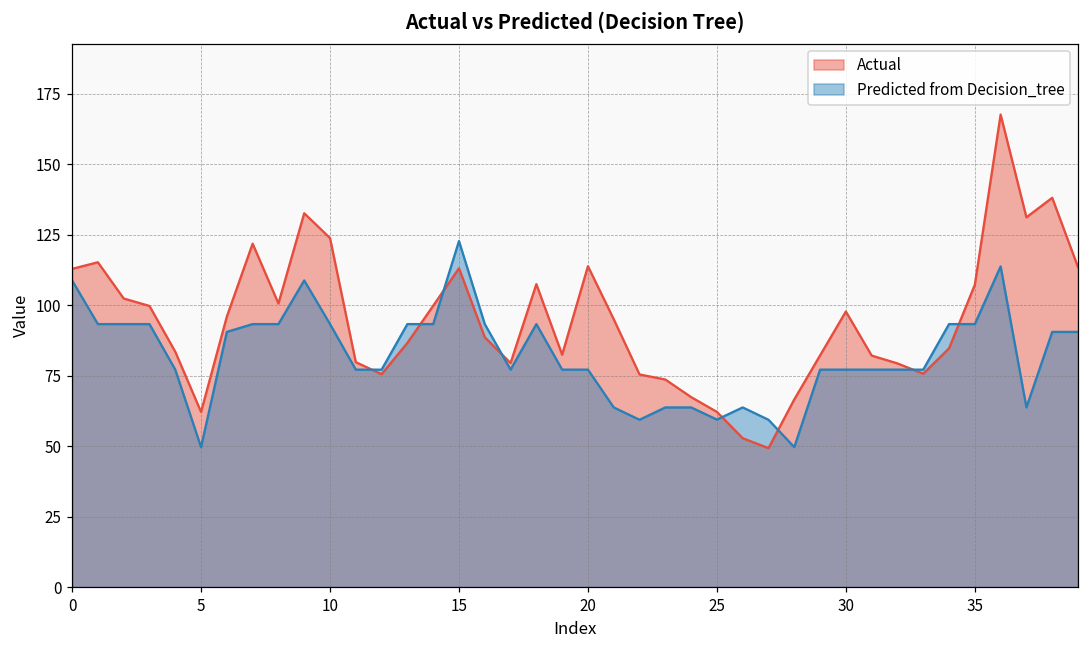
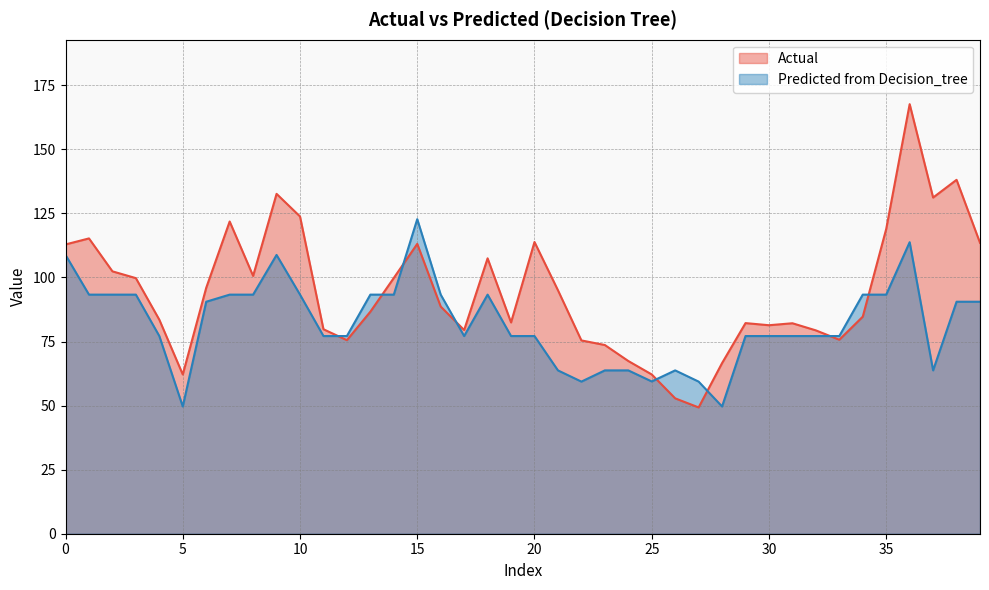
  {
    "Actual": {
      "0": 113,
      "5": 62,
      "10": 124,
      "15": 113,
      "20": 114,
      "25": 62,
-     "30": 98,
-     "35": 107
+     "30": 81,
+     "35": 119
    },
    "Predicted from Decision_tree": {
      "0": 109,
      "5": 50,
      "10": 93,
      "15": 123,
      "20": 77,
      "25": 59,
      "30": 77,
      "35": 93
    }
  }
